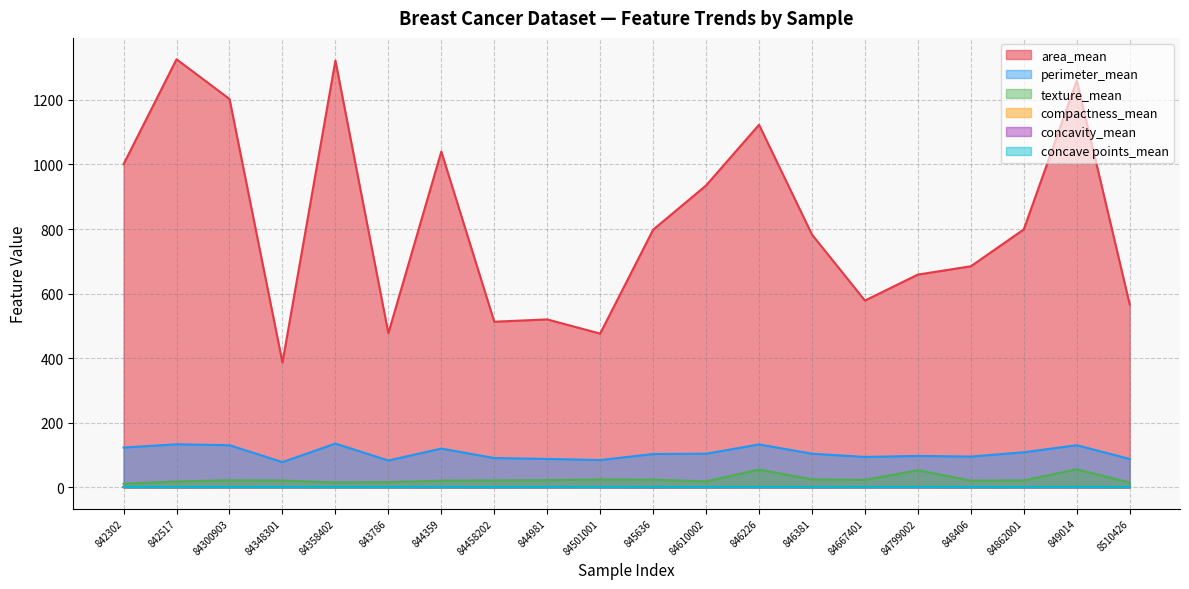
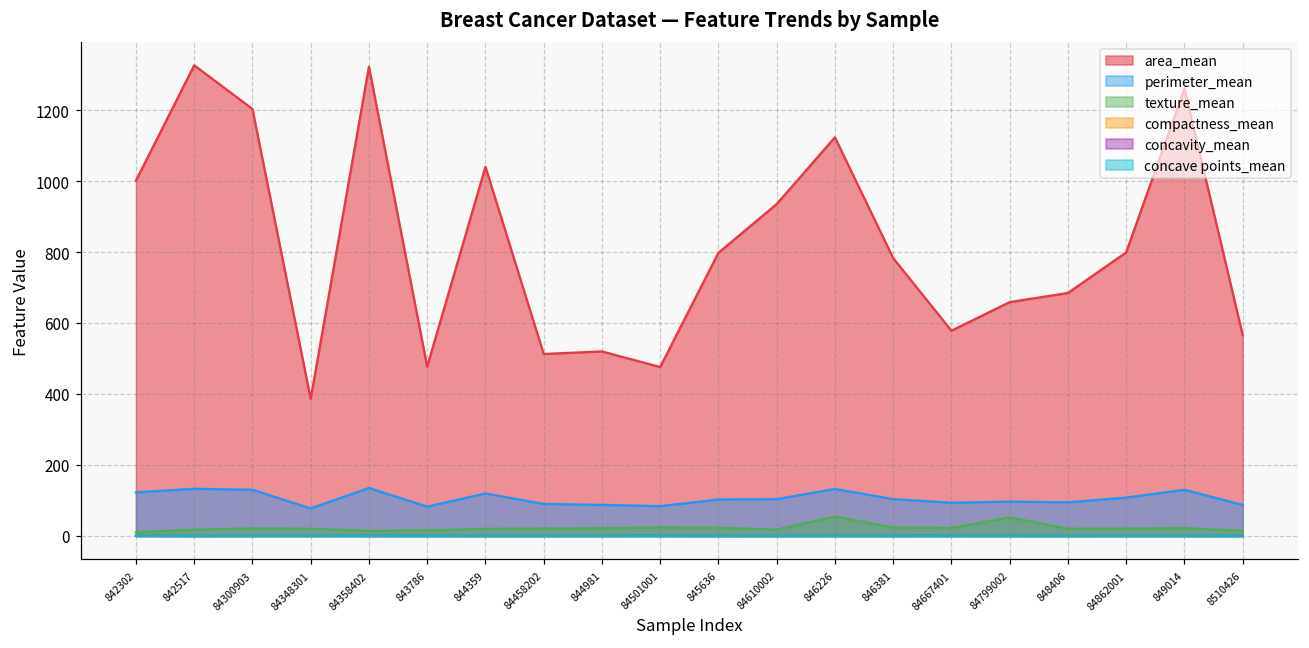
  {
    "area_mean": {
      "842302": 1000,
      "842517": 1330,
      "84300903": 1200,
      "84348301": 390,
      "84358402": 1320,
      "843786": 480,
      "844359": 1040,
      "84458202": 510,
      "844981": 520,
      "84501001": 480,
      "845636": 800,
      "84610002": 940,
      "846226": 1120,
      "846381": 780,
      "84667401": 580,
      "84799002": 660,
      "848406": 680,
      "84862001": 800,
      "8510426": 570
    },
    "texture_mean": {
      "842302": 10,
      "842517": 20,
      "84300903": 20,
      "84348301": 20,
      "84358402": 10,
      "843786": 20,
      "844359": 20,
      "84458202": 20,
      "844981": 20,
      "84501001": 20,
      "845636": 20,
      "84610002": 20,
      "846226": 50,
      "846381": 20,
      "84667401": 20,
      "84799002": 50,
      "848406": 20,
      "84862001": 20,
-     "849014": 60,
+     "849014": 20,
      "8510426": 10
    }
  }
